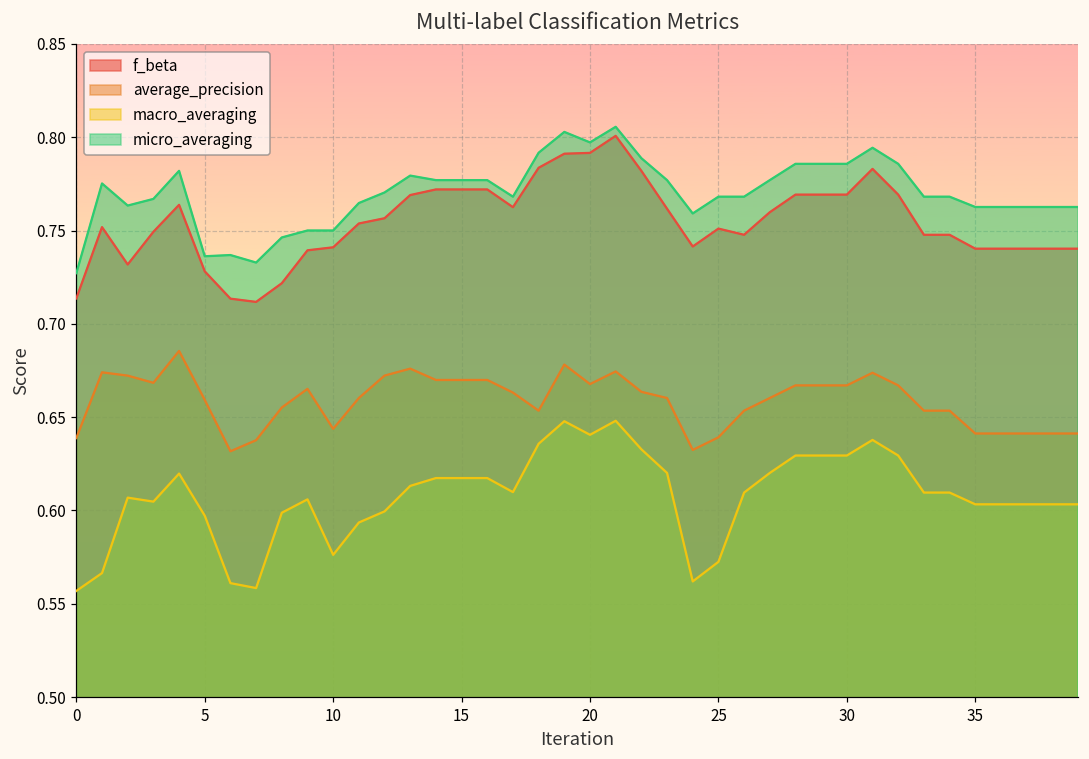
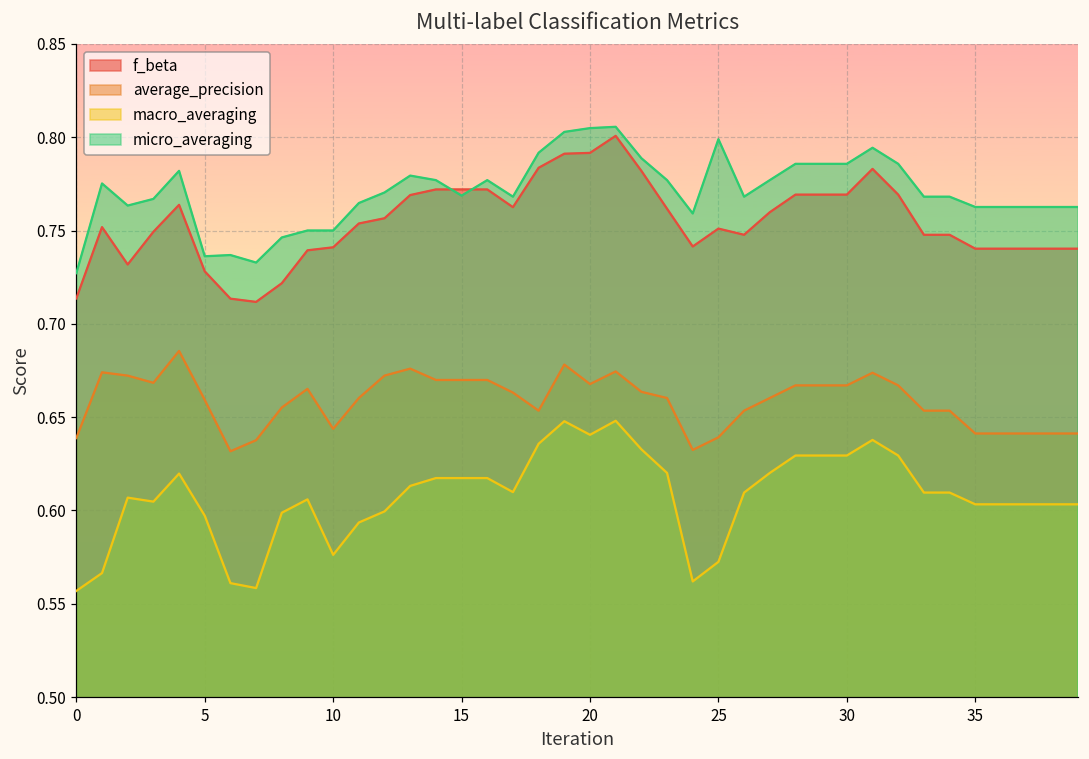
  {
    "micro_averaging": {
      "0": 0.727,
      "5": 0.736,
      "10": 0.750,
-     "15": 0.777,
-     "20": 0.797,
-     "25": 0.768,
+     "15": 0.769,
+     "20": 0.805,
+     "25": 0.799,
      "30": 0.786,
      "35": 0.763
    }
  }
